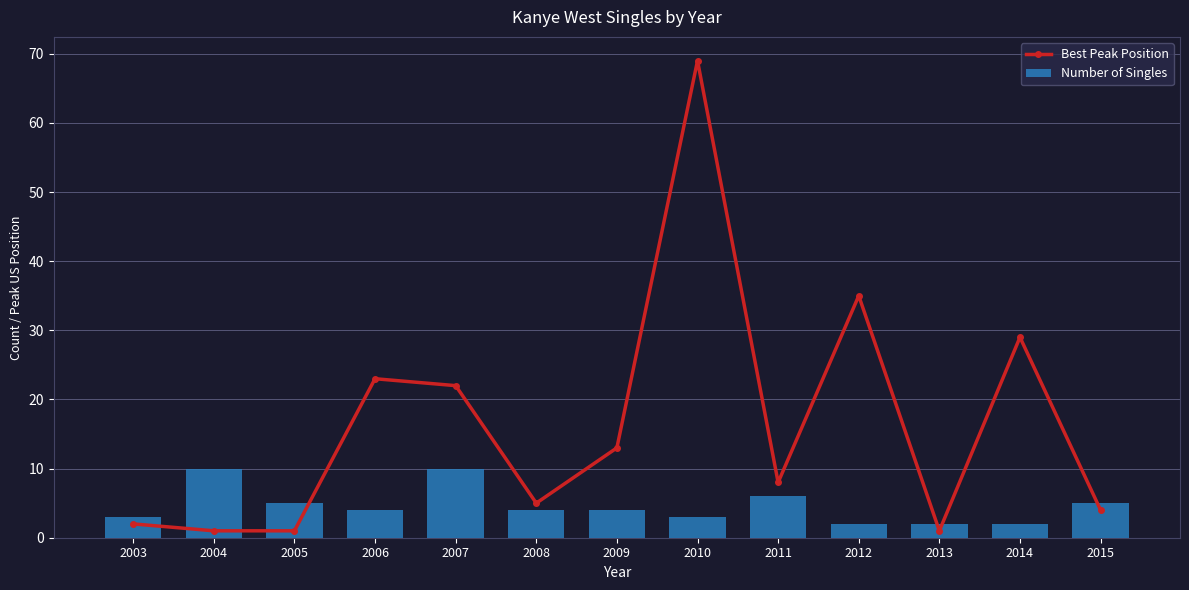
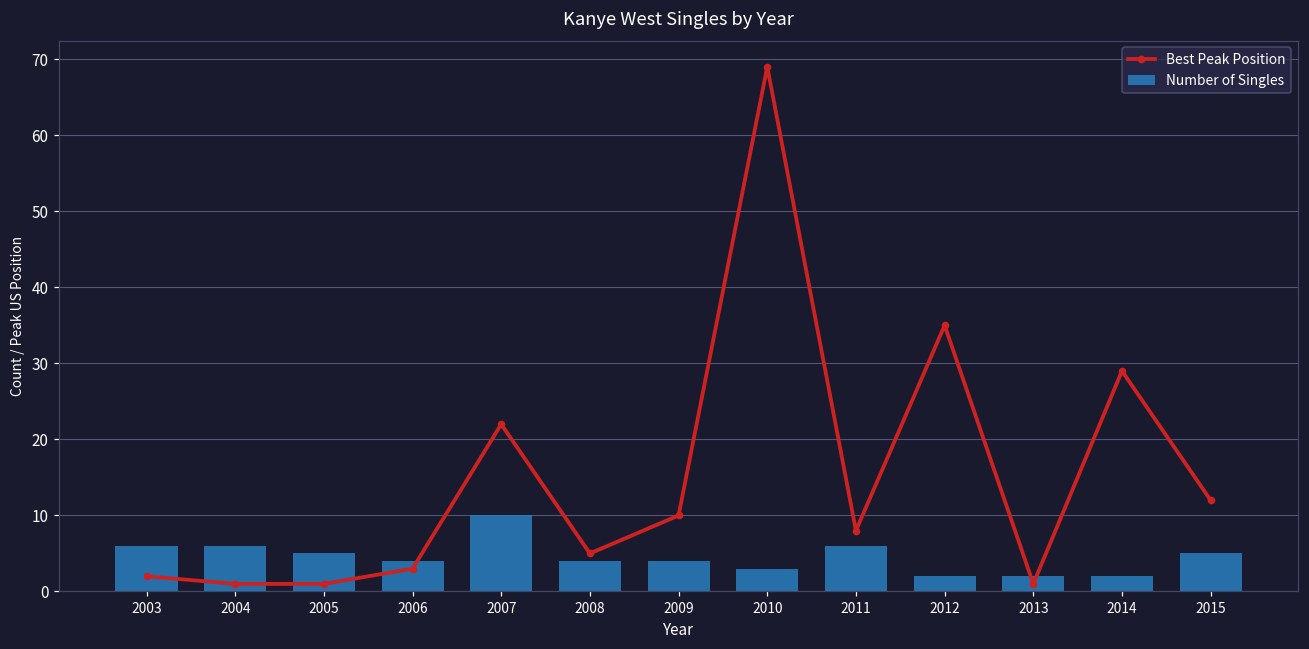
  {
    "Number of Singles": {
-     "2003": 3,
-     "2004": 10,
+     "2003": 6,
+     "2004": 6,
      "2005": 5,
      "2006": 4,
      "2007": 10,
      "2008": 4,
      "2009": 4,
      "2010": 3,
      "2011": 6,
      "2012": 2,
      "2013": 2,
      "2014": 2,
      "2015": 5
    },
    "Best Peak Position": {
      "2003": 2,
      "2004": 1,
      "2005": 1,
-     "2006": 23,
+     "2006": 3,
      "2007": 22,
      "2008": 5,
-     "2009": 13,
+     "2009": 10,
      "2010": 69,
      "2011": 8,
      "2012": 35,
      "2013": 1,
      "2014": 29,
-     "2015": 4
+     "2015": 12
    }
  }
